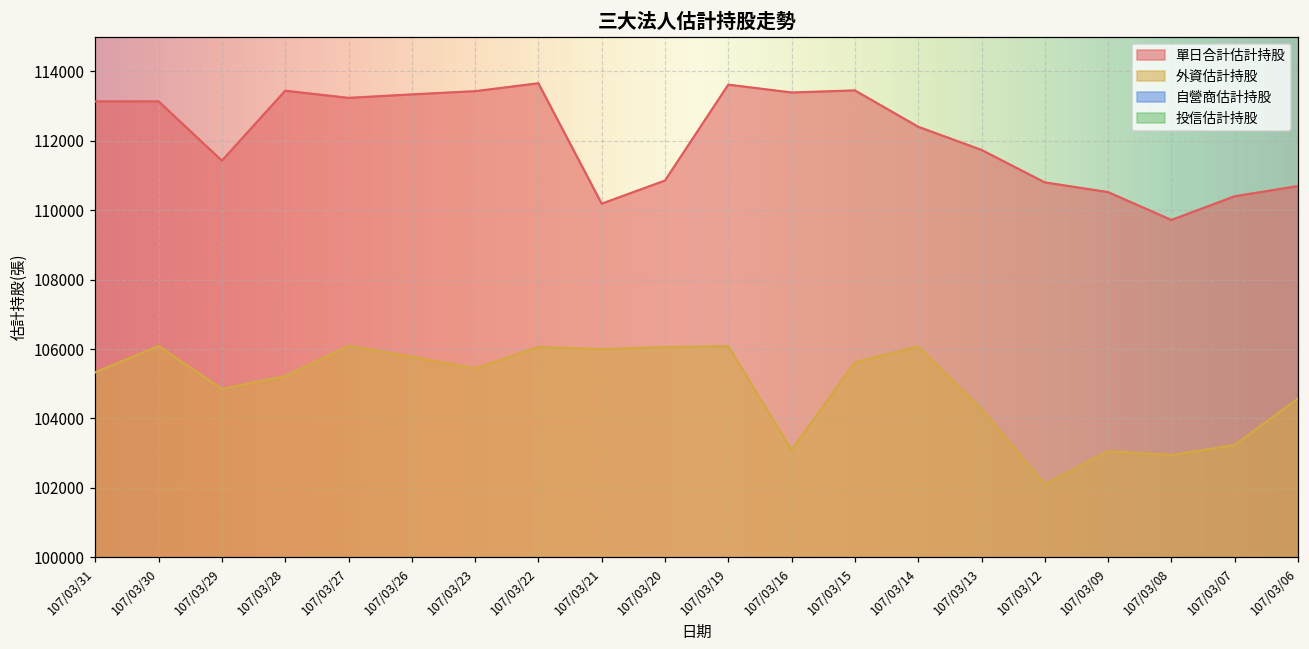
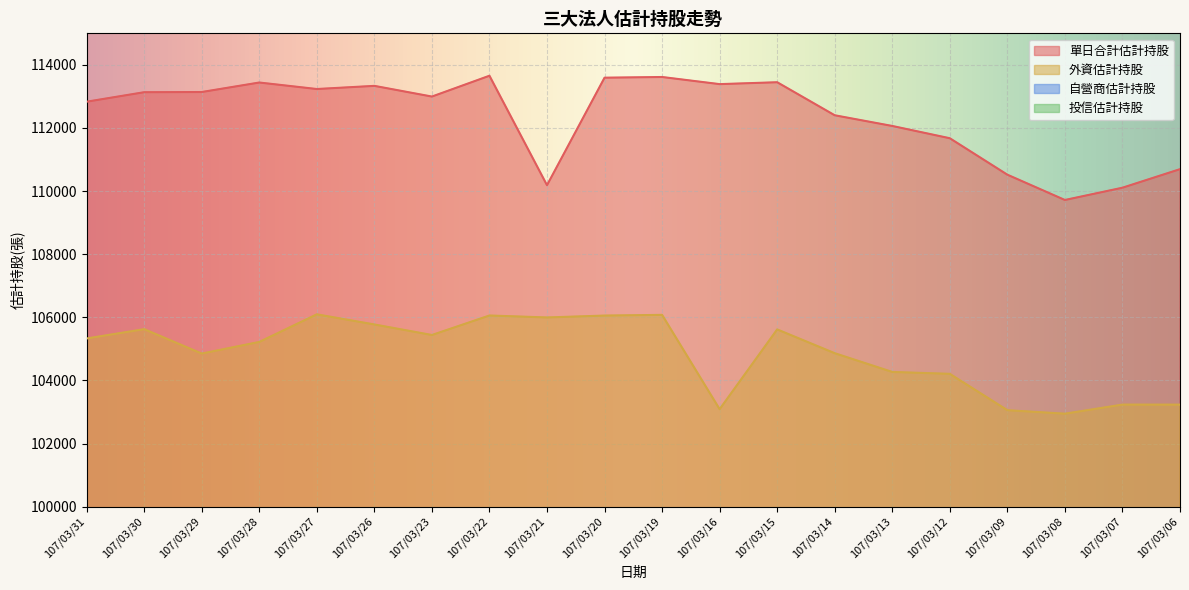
  {
    "單日合計估計持股": {
-     "107/03/31": 113100,
+     "107/03/31": 112800,
      "107/03/30": 113100,
-     "107/03/29": 111400,
+     "107/03/29": 113100,
      "107/03/28": 113400,
      "107/03/27": 113200,
      "107/03/26": 113300,
-     "107/03/23": 113400,
+     "107/03/23": 113000,
      "107/03/22": 113700,
      "107/03/21": 110200,
-     "107/03/20": 110900,
+     "107/03/20": 113600,
      "107/03/19": 113600,
      "107/03/16": 113400,
      "107/03/15": 113500,
      "107/03/14": 112400,
-     "107/03/13": 111700,
-     "107/03/12": 110800,
+     "107/03/13": 112100,
+     "107/03/12": 111700,
      "107/03/09": 110500,
      "107/03/08": 109700,
-     "107/03/07": 110400,
+     "107/03/07": 110100,
      "107/03/06": 110700
    },
    "外資估計持股": {
      "107/03/31": 105300,
-     "107/03/30": 106100,
+     "107/03/30": 105600,
      "107/03/29": 104900,
      "107/03/28": 105200,
      "107/03/27": 106100,
      "107/03/26": 105800,
      "107/03/23": 105400,
      "107/03/22": 106100,
      "107/03/21": 106000,
      "107/03/20": 106100,
      "107/03/19": 106100,
      "107/03/16": 103100,
      "107/03/15": 105600,
-     "107/03/14": 106100,
+     "107/03/14": 104900,
      "107/03/13": 104300,
-     "107/03/12": 102100,
+     "107/03/12": 104200,
      "107/03/09": 103100,
      "107/03/08": 102900,
      "107/03/07": 103200,
-     "107/03/06": 104600
+     "107/03/06": 103200
    }
  }
